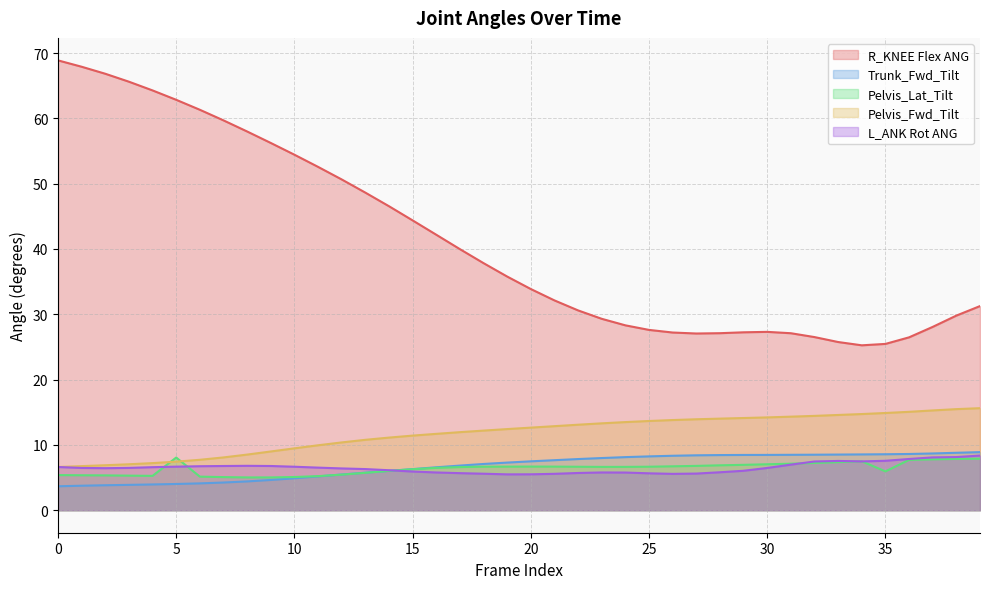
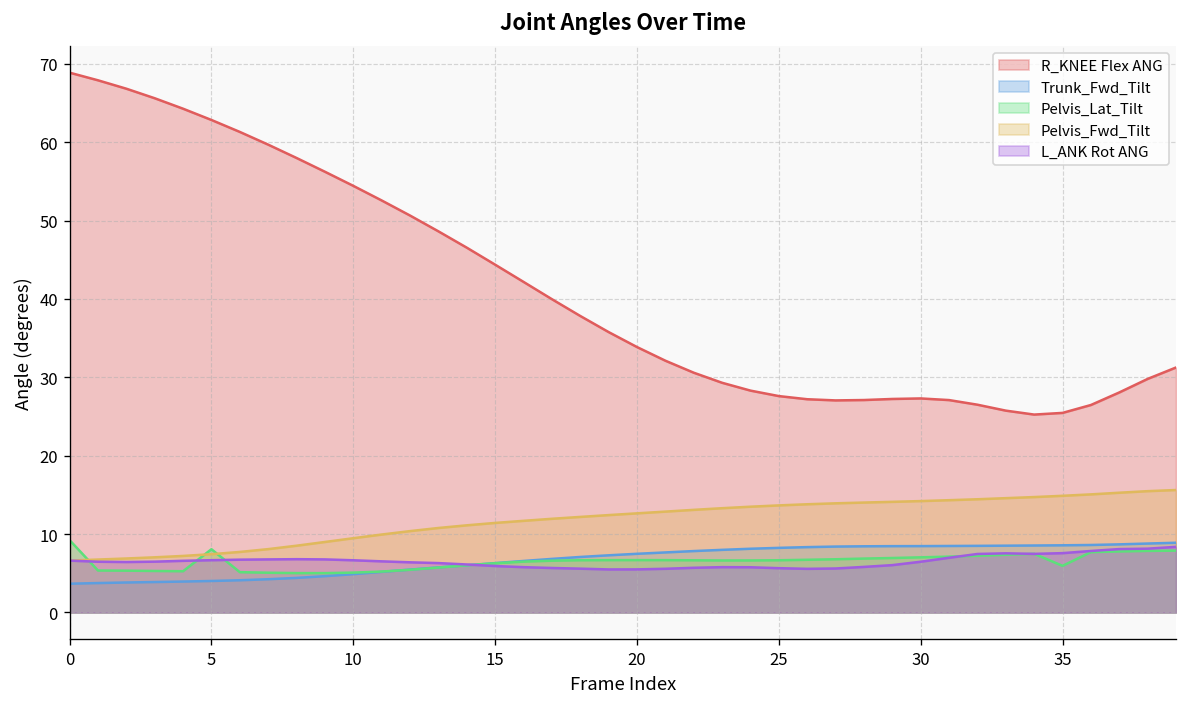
  {
    "Pelvis_Lat_Tilt": {
-     "0": 5,
+     "0": 9,
      "5": 8,
      "20": 7,
      "25": 7,
      "30": 7,
      "35": 6
    }
  }
